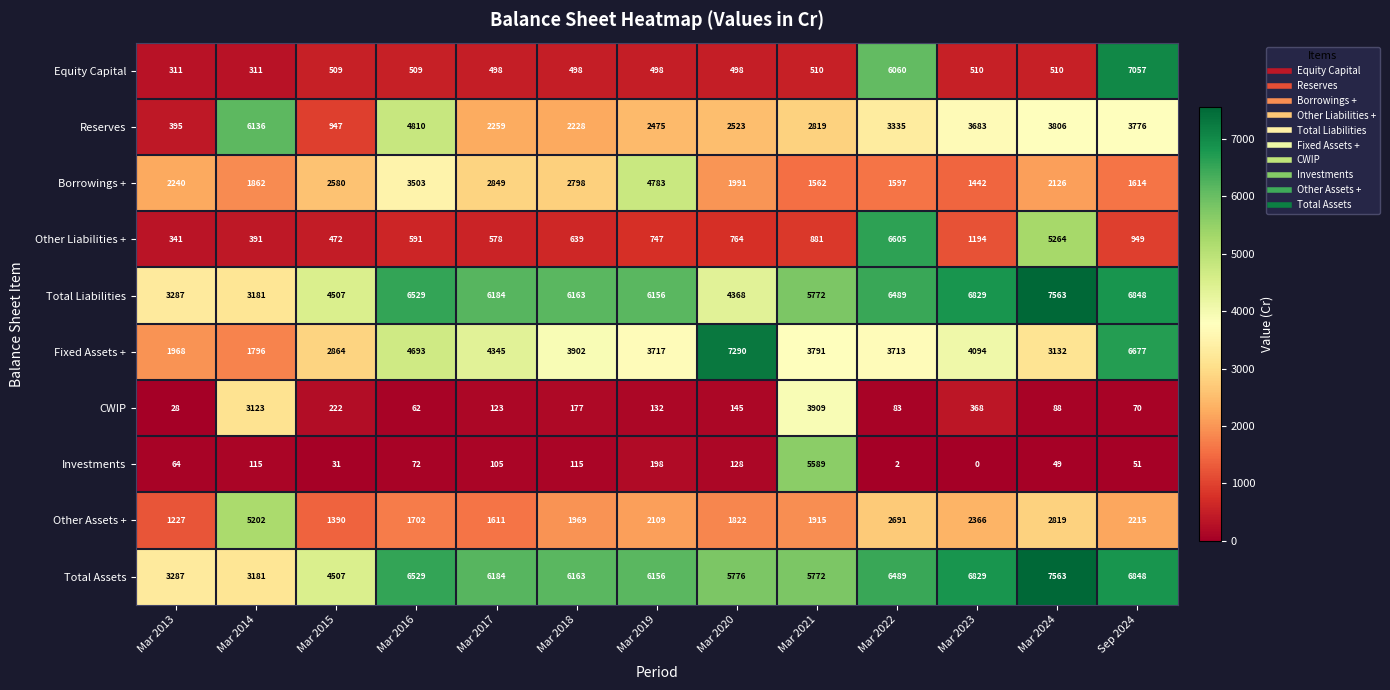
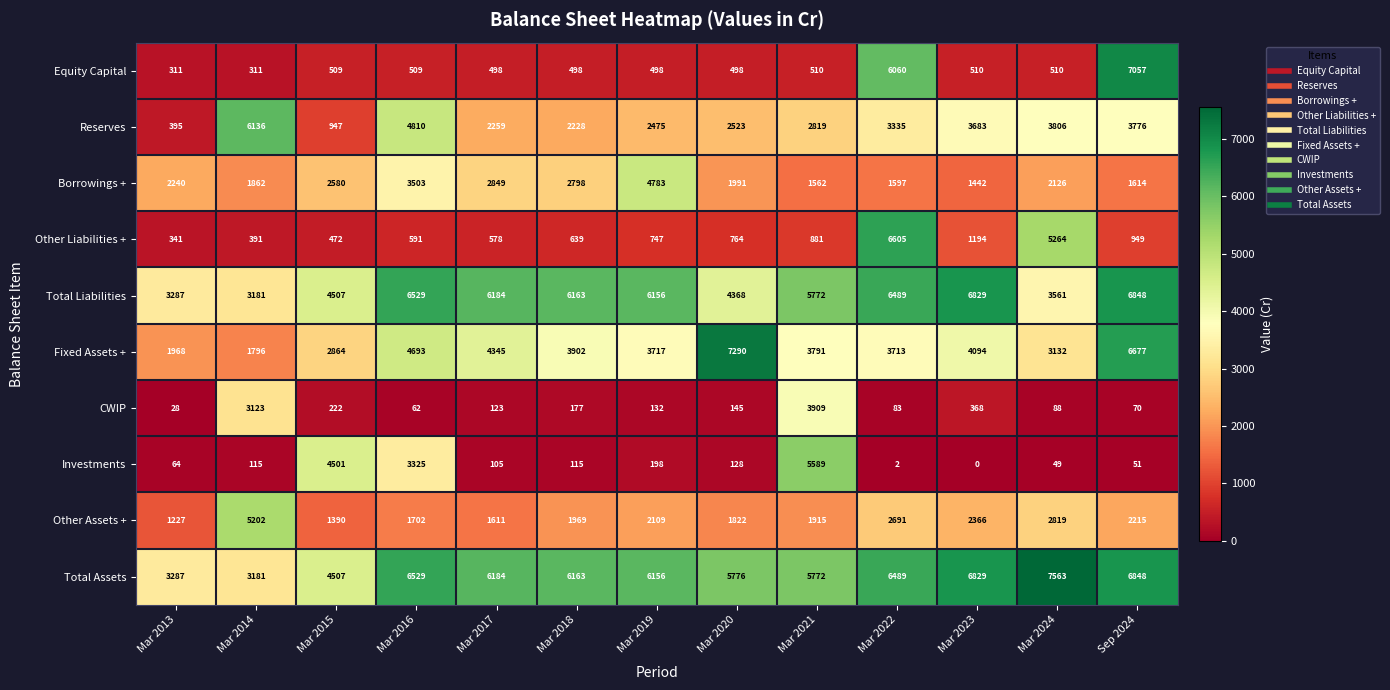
  {
    "Equity Capital": {
      "Mar 2013": 311,
      "Mar 2014": 311,
      "Mar 2015": 509,
      "Mar 2016": 509,
      "Mar 2017": 498,
      "Mar 2018": 498,
      "Mar 2019": 498,
      "Mar 2020": 498,
      "Mar 2021": 510,
      "Mar 2022": 6060,
      "Mar 2023": 510,
      "Mar 2024": 510,
      "Sep 2024": 7057
    },
    "Reserves": {
      "Mar 2013": 395,
      "Mar 2014": 6136,
      "Mar 2015": 947,
      "Mar 2016": 4810,
      "Mar 2017": 2259,
      "Mar 2018": 2228,
      "Mar 2019": 2475,
      "Mar 2020": 2523,
      "Mar 2021": 2819,
      "Mar 2022": 3335,
      "Mar 2023": 3683,
      "Mar 2024": 3806,
      "Sep 2024": 3776
    },
    "Borrowings +": {
      "Mar 2013": 2240,
      "Mar 2014": 1862,
      "Mar 2015": 2580,
      "Mar 2016": 3503,
      "Mar 2017": 2849,
      "Mar 2018": 2798,
      "Mar 2019": 4783,
      "Mar 2020": 1991,
      "Mar 2021": 1562,
      "Mar 2022": 1597,
      "Mar 2023": 1442,
      "Mar 2024": 2126,
      "Sep 2024": 1614
    },
    "Other Liabilities +": {
      "Mar 2013": 341,
      "Mar 2014": 391,
      "Mar 2015": 472,
      "Mar 2016": 591,
      "Mar 2017": 578,
      "Mar 2018": 639,
      "Mar 2019": 747,
      "Mar 2020": 764,
      "Mar 2021": 881,
      "Mar 2022": 6605,
      "Mar 2023": 1194,
      "Mar 2024": 5264,
      "Sep 2024": 949
    },
    "Total Liabilities": {
      "Mar 2013": 3287,
      "Mar 2014": 3181,
      "Mar 2015": 4507,
      "Mar 2016": 6529,
      "Mar 2017": 6184,
      "Mar 2018": 6163,
      "Mar 2019": 6156,
      "Mar 2020": 4368,
      "Mar 2021": 5772,
      "Mar 2022": 6489,
      "Mar 2023": 6829,
-     "Mar 2024": 7563,
+     "Mar 2024": 3561,
      "Sep 2024": 6848
    },
    "Fixed Assets +": {
      "Mar 2013": 1968,
      "Mar 2014": 1796,
      "Mar 2015": 2864,
      "Mar 2016": 4693,
      "Mar 2017": 4345,
      "Mar 2018": 3902,
      "Mar 2019": 3717,
      "Mar 2020": 7290,
      "Mar 2021": 3791,
      "Mar 2022": 3713,
      "Mar 2023": 4094,
      "Mar 2024": 3132,
      "Sep 2024": 6677
    },
    "CWIP": {
      "Mar 2013": 28,
      "Mar 2014": 3123,
      "Mar 2015": 222,
      "Mar 2016": 62,
      "Mar 2017": 123,
      "Mar 2018": 177,
      "Mar 2019": 132,
      "Mar 2020": 145,
      "Mar 2021": 3909,
      "Mar 2022": 83,
      "Mar 2023": 368,
      "Mar 2024": 88,
      "Sep 2024": 70
    },
    "Investments": {
      "Mar 2013": 64,
      "Mar 2014": 115,
-     "Mar 2015": 31,
-     "Mar 2016": 72,
+     "Mar 2015": 4501,
+     "Mar 2016": 3325,
      "Mar 2017": 105,
      "Mar 2018": 115,
      "Mar 2019": 198,
      "Mar 2020": 128,
      "Mar 2021": 5589,
      "Mar 2022": 2,
      "Mar 2023": 0,
      "Mar 2024": 49,
      "Sep 2024": 51
    },
    "Other Assets +": {
      "Mar 2013": 1227,
      "Mar 2014": 5202,
      "Mar 2015": 1390,
      "Mar 2016": 1702,
      "Mar 2017": 1611,
      "Mar 2018": 1969,
      "Mar 2019": 2109,
      "Mar 2020": 1822,
      "Mar 2021": 1915,
      "Mar 2022": 2691,
      "Mar 2023": 2366,
      "Mar 2024": 2819,
      "Sep 2024": 2215
    },
    "Total Assets": {
      "Mar 2013": 3287,
      "Mar 2014": 3181,
      "Mar 2015": 4507,
      "Mar 2016": 6529,
      "Mar 2017": 6184,
      "Mar 2018": 6163,
      "Mar 2019": 6156,
      "Mar 2020": 5776,
      "Mar 2021": 5772,
      "Mar 2022": 6489,
      "Mar 2023": 6829,
      "Mar 2024": 7563,
      "Sep 2024": 6848
    }
  }
